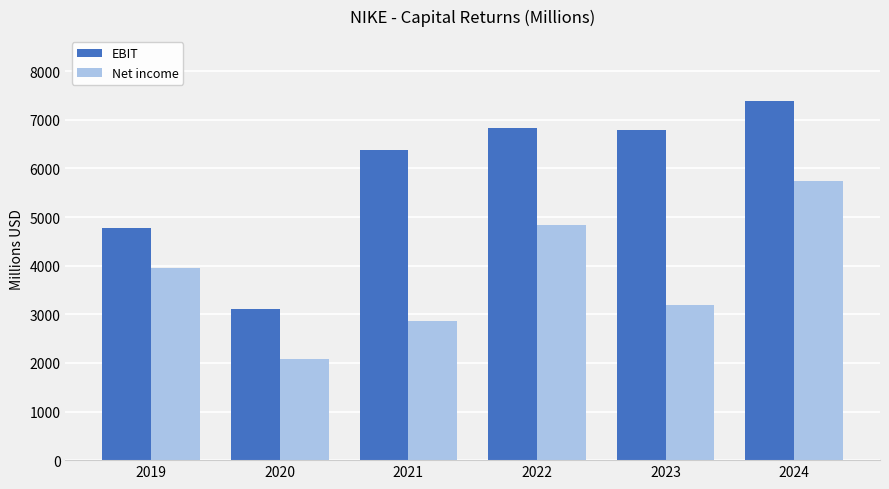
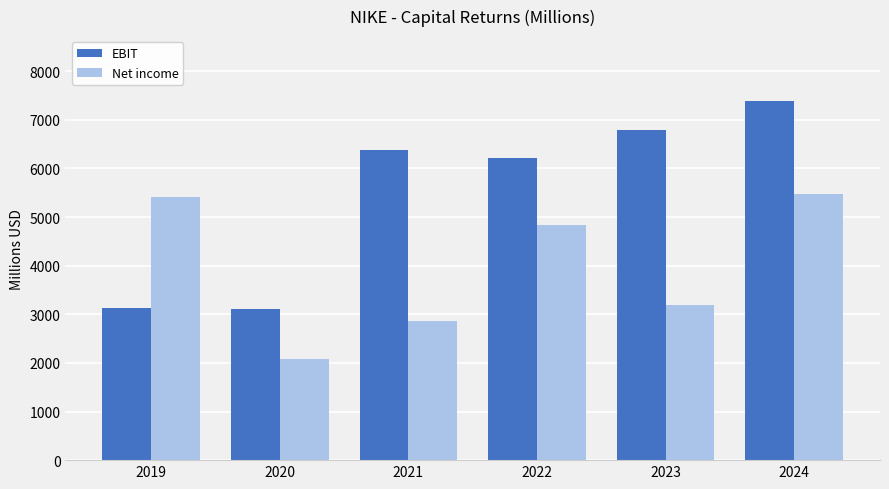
  {
    "EBIT": {
-     "2019": 4800,
+     "2019": 3100,
      "2020": 3100,
      "2021": 6400,
-     "2022": 6800,
+     "2022": 6200,
      "2023": 6800,
      "2024": 7400
    },
    "Net income": {
-     "2019": 4000,
+     "2019": 5400,
      "2020": 2100,
      "2021": 2900,
      "2022": 4800,
      "2023": 3200,
-     "2024": 5700
+     "2024": 5500
    }
  }
